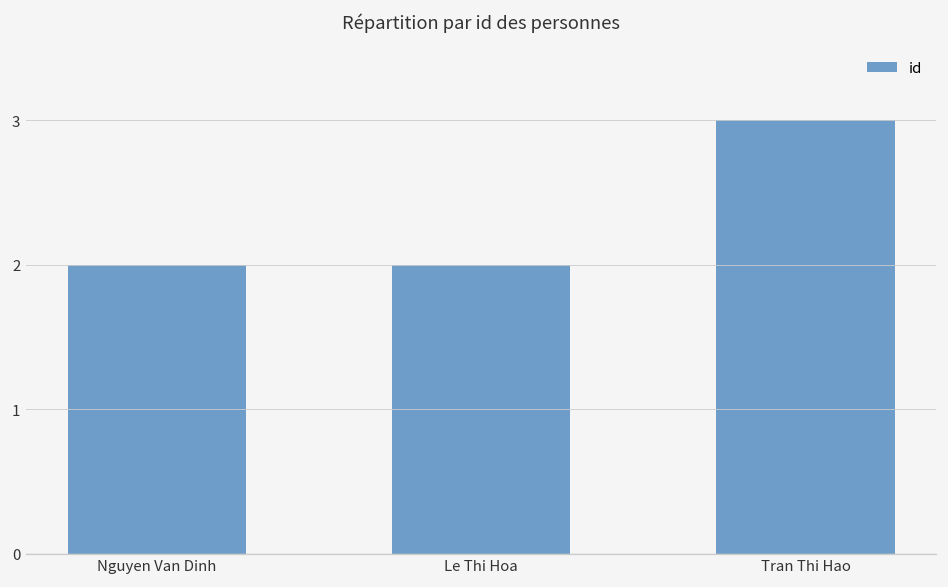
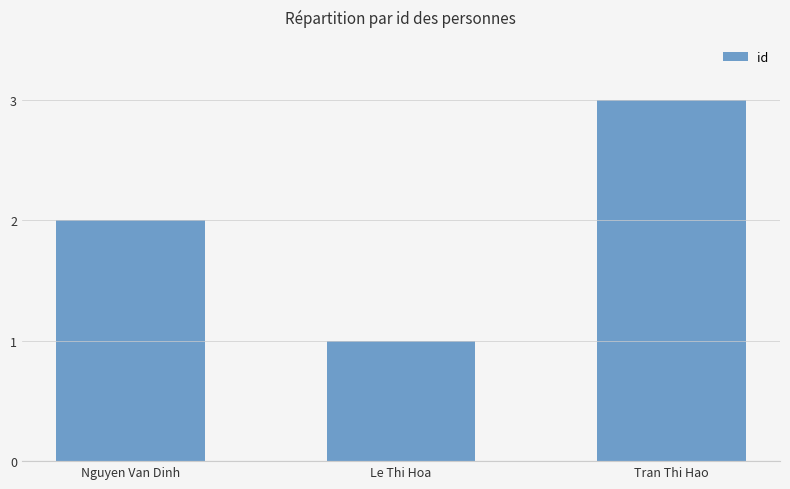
  {
    "Nguyen Van Dinh": 2,
-   "Le Thi Hoa": 2,
+   "Le Thi Hoa": 1,
    "Tran Thi Hao": 3
  }
